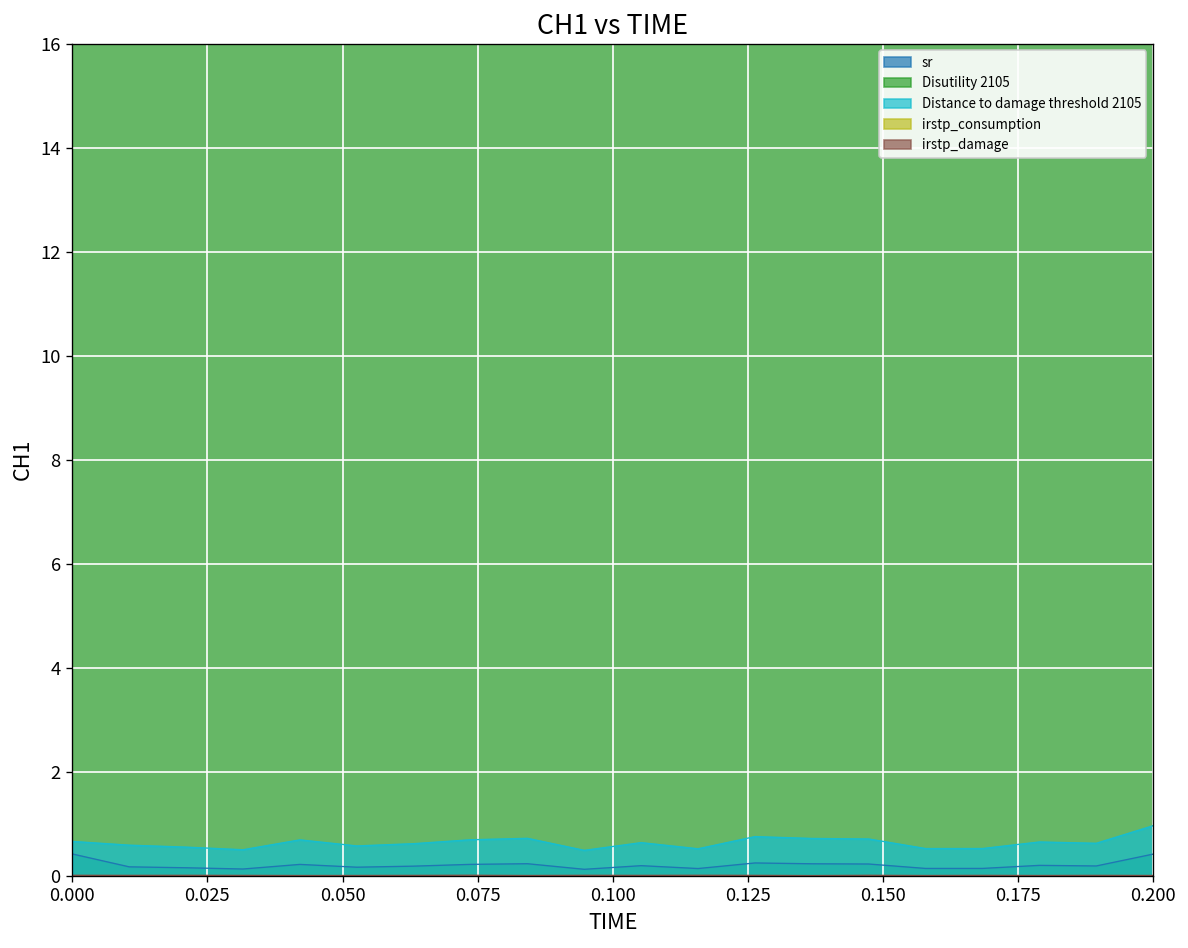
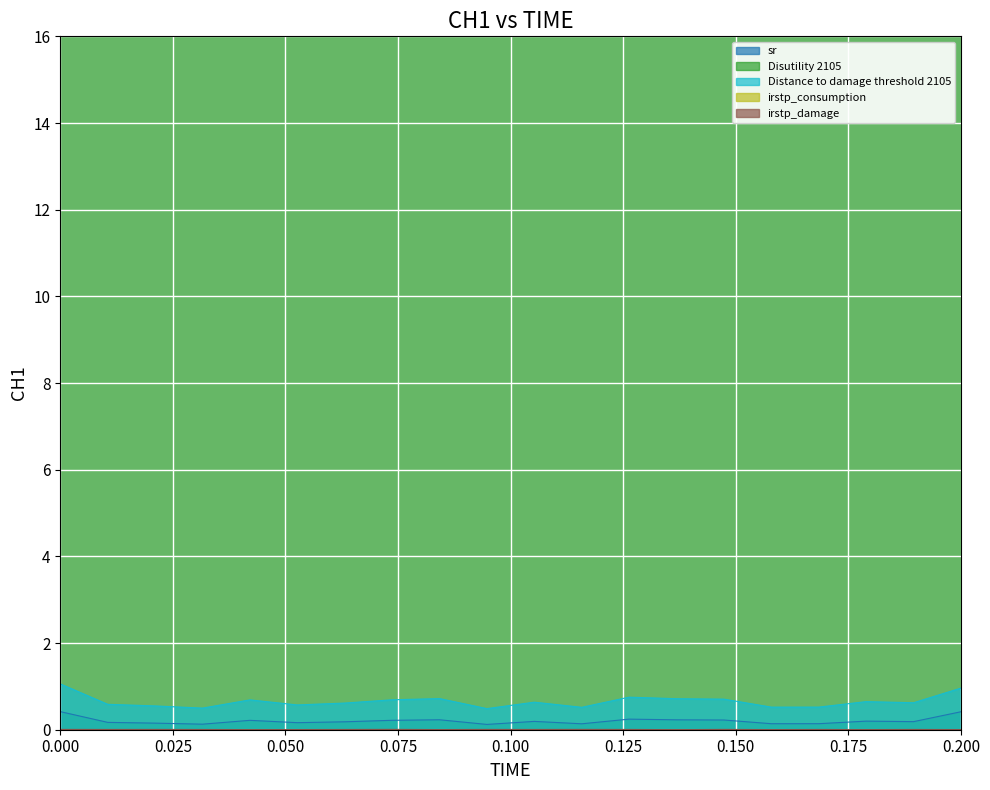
  {
    "sr": {
      "0.000": 0.4,
      "0.200": 0.4
    },
    "Distance to damage threshold 2105": {
-     "0.000": 0.7,
+     "0.000": 1.1,
      "0.200": 1.0
    }
  }
